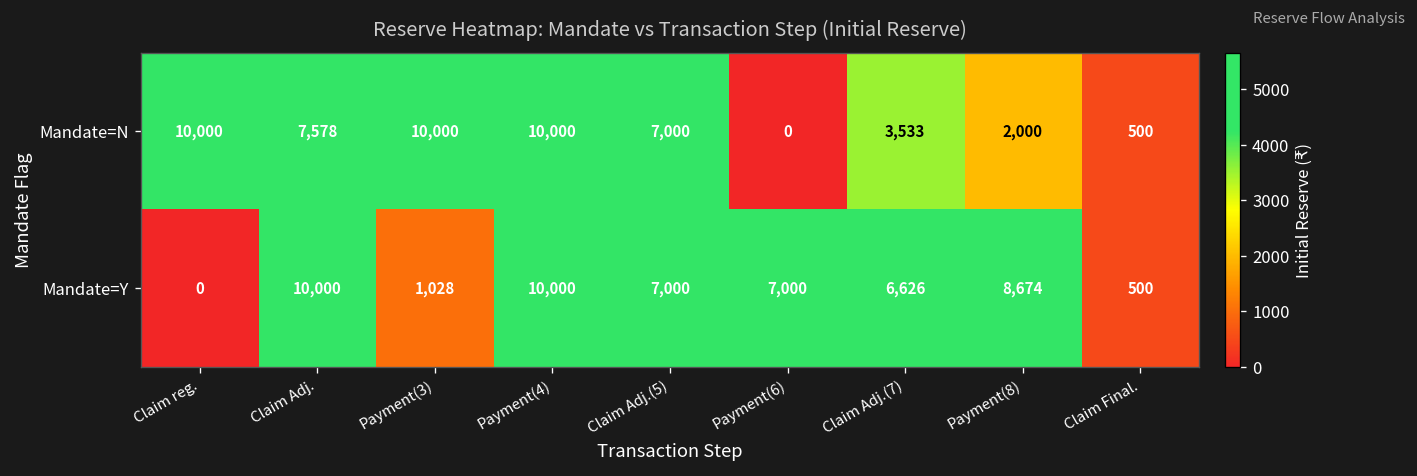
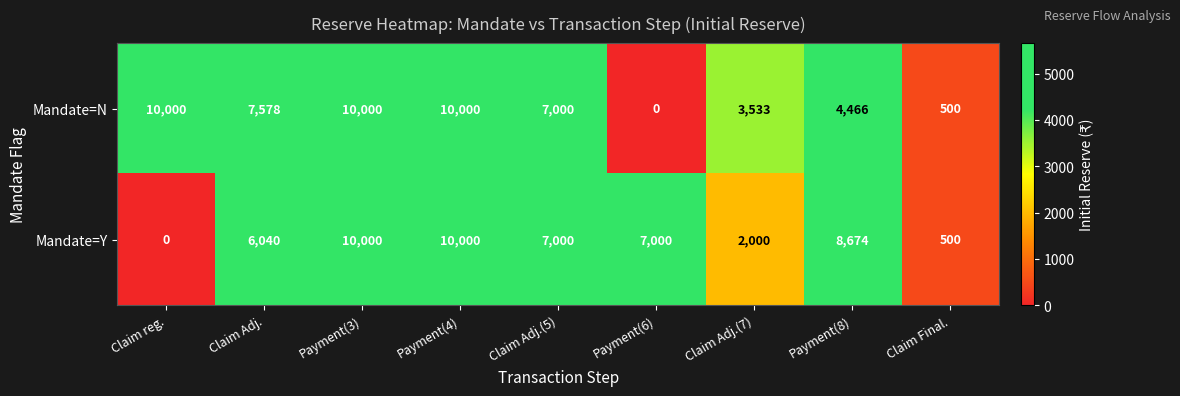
  {
    "Mandate=N": {
      "Claim reg.": "10,000",
      "Claim Adj.": "7,578",
      "Payment(3)": "10,000",
      "Payment(4)": "10,000",
      "Claim Adj.(5)": "7,000",
      "Payment(6)": "0",
      "Claim Adj.(7)": "3,533",
-     "Payment(8)": "2,000",
+     "Payment(8)": "4,466",
      "Claim Final.": "500"
    },
    "Mandate=Y": {
      "Claim reg.": "0",
-     "Claim Adj.": "10,000",
-     "Payment(3)": "1,028",
+     "Claim Adj.": "6,040",
+     "Payment(3)": "10,000",
      "Payment(4)": "10,000",
      "Claim Adj.(5)": "7,000",
      "Payment(6)": "7,000",
-     "Claim Adj.(7)": "6,626",
+     "Claim Adj.(7)": "2,000",
      "Payment(8)": "8,674",
      "Claim Final.": "500"
    }
  }
